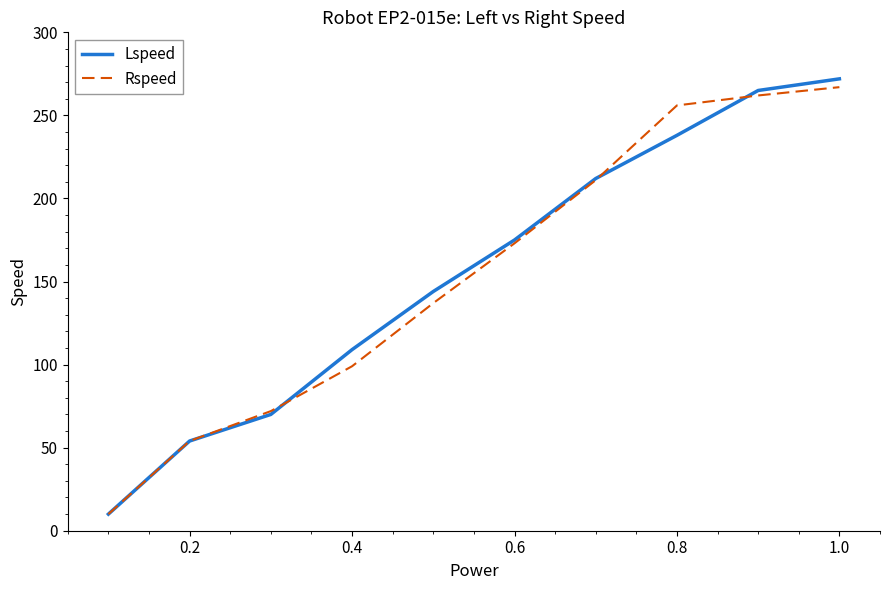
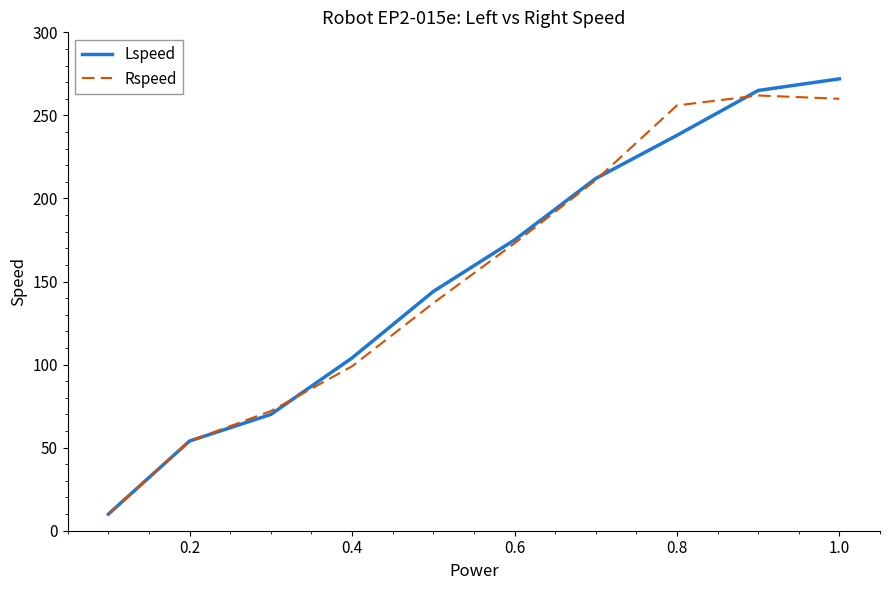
  {
    "Lspeed": {
-     "0.4": 109,
+     "0.4": 104,
      "0.6": 175,
      "0.8": 238,
      "1.0": 272
    },
    "Rspeed": {
      "0.4": 99,
      "0.6": 173,
      "0.8": 256,
-     "1.0": 267
+     "1.0": 260
    }
  }
